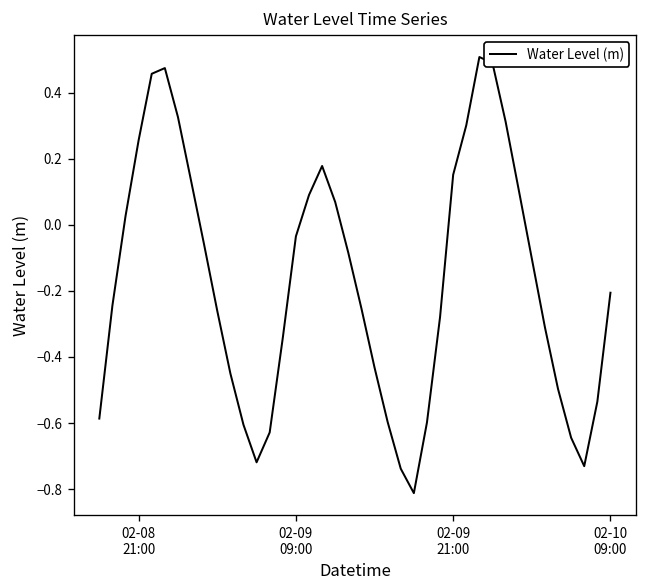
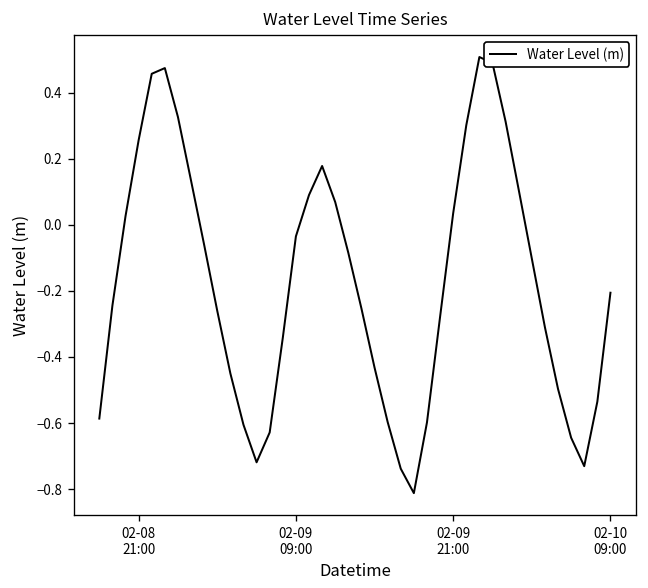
  {
    "02-08 21:00": 0.26,
    "02-09 09:00": -0.04,
-   "02-09 21:00": 0.15,
+   "02-09 21:00": 0.03,
    "02-10 09:00": -0.21
  }
